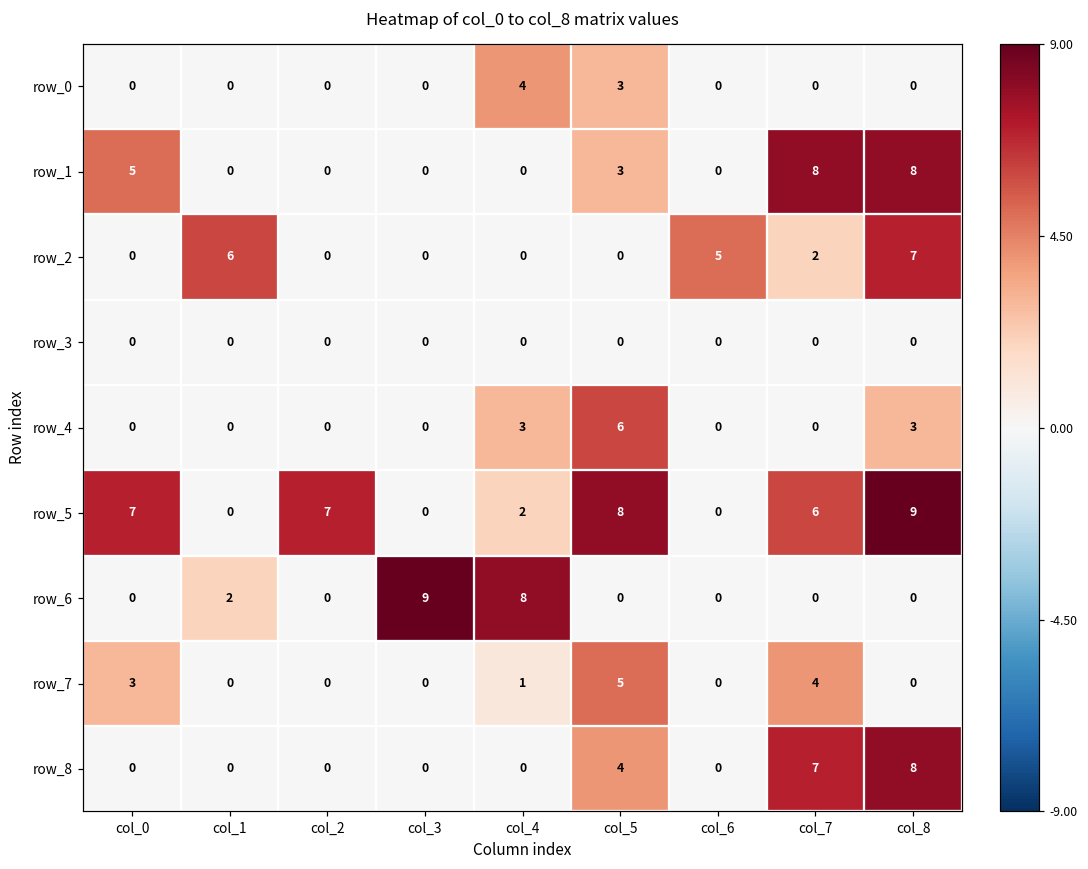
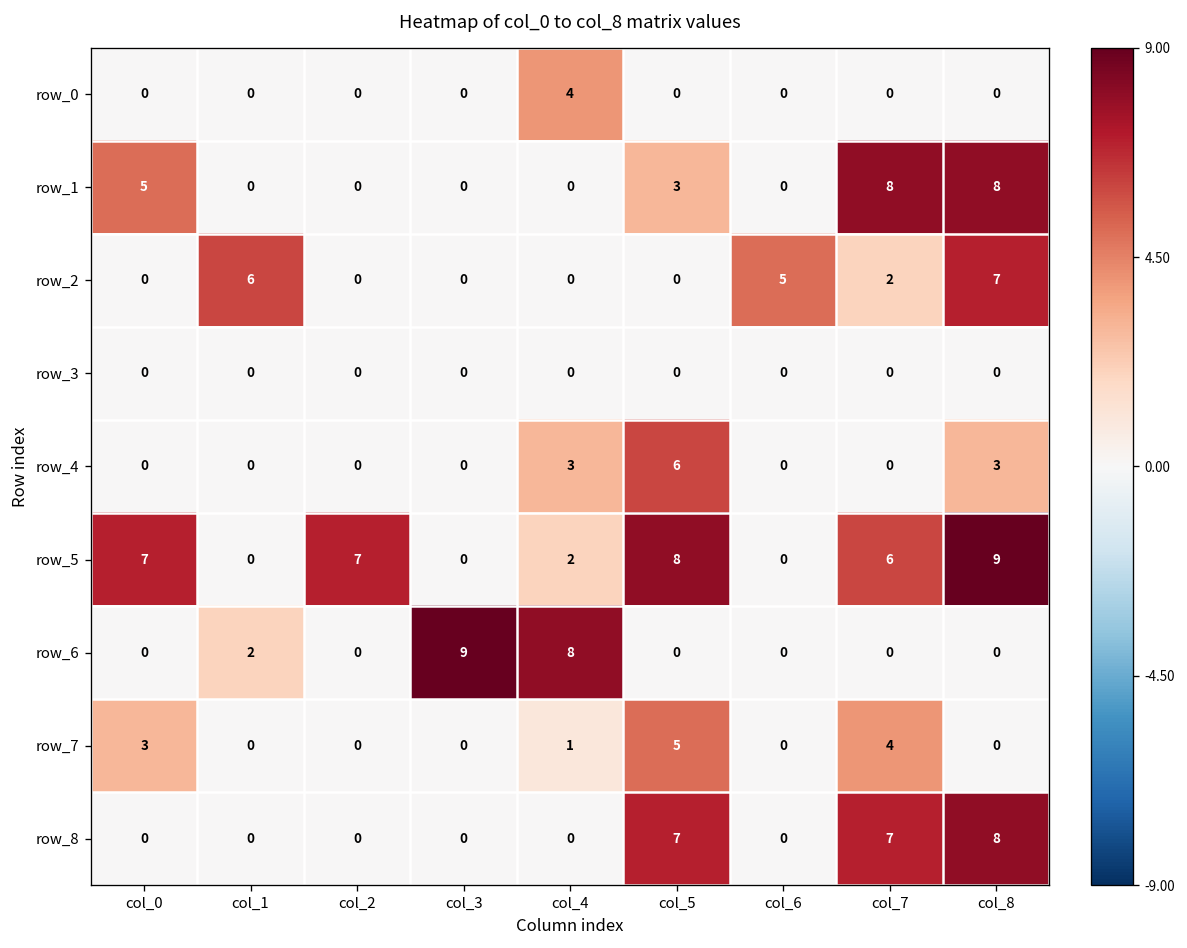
  {
    "row_0": {
      "col_0": 0,
      "col_1": 0,
      "col_2": 0,
      "col_3": 0,
      "col_4": 4,
-     "col_5": 3,
+     "col_5": 0,
      "col_6": 0,
      "col_7": 0,
      "col_8": 0
    },
    "row_1": {
      "col_0": 5,
      "col_1": 0,
      "col_2": 0,
      "col_3": 0,
      "col_4": 0,
      "col_5": 3,
      "col_6": 0,
      "col_7": 8,
      "col_8": 8
    },
    "row_2": {
      "col_0": 0,
      "col_1": 6,
      "col_2": 0,
      "col_3": 0,
      "col_4": 0,
      "col_5": 0,
      "col_6": 5,
      "col_7": 2,
      "col_8": 7
    },
    "row_3": {
      "col_0": 0,
      "col_1": 0,
      "col_2": 0,
      "col_3": 0,
      "col_4": 0,
      "col_5": 0,
      "col_6": 0,
      "col_7": 0,
      "col_8": 0
    },
    "row_4": {
      "col_0": 0,
      "col_1": 0,
      "col_2": 0,
      "col_3": 0,
      "col_4": 3,
      "col_5": 6,
      "col_6": 0,
      "col_7": 0,
      "col_8": 3
    },
    "row_5": {
      "col_0": 7,
      "col_1": 0,
      "col_2": 7,
      "col_3": 0,
      "col_4": 2,
      "col_5": 8,
      "col_6": 0,
      "col_7": 6,
      "col_8": 9
    },
    "row_6": {
      "col_0": 0,
      "col_1": 2,
      "col_2": 0,
      "col_3": 9,
      "col_4": 8,
      "col_5": 0,
      "col_6": 0,
      "col_7": 0,
      "col_8": 0
    },
    "row_7": {
      "col_0": 3,
      "col_1": 0,
      "col_2": 0,
      "col_3": 0,
      "col_4": 1,
      "col_5": 5,
      "col_6": 0,
      "col_7": 4,
      "col_8": 0
    },
    "row_8": {
      "col_0": 0,
      "col_1": 0,
      "col_2": 0,
      "col_3": 0,
      "col_4": 0,
-     "col_5": 4,
+     "col_5": 7,
      "col_6": 0,
      "col_7": 7,
      "col_8": 8
    }
  }
